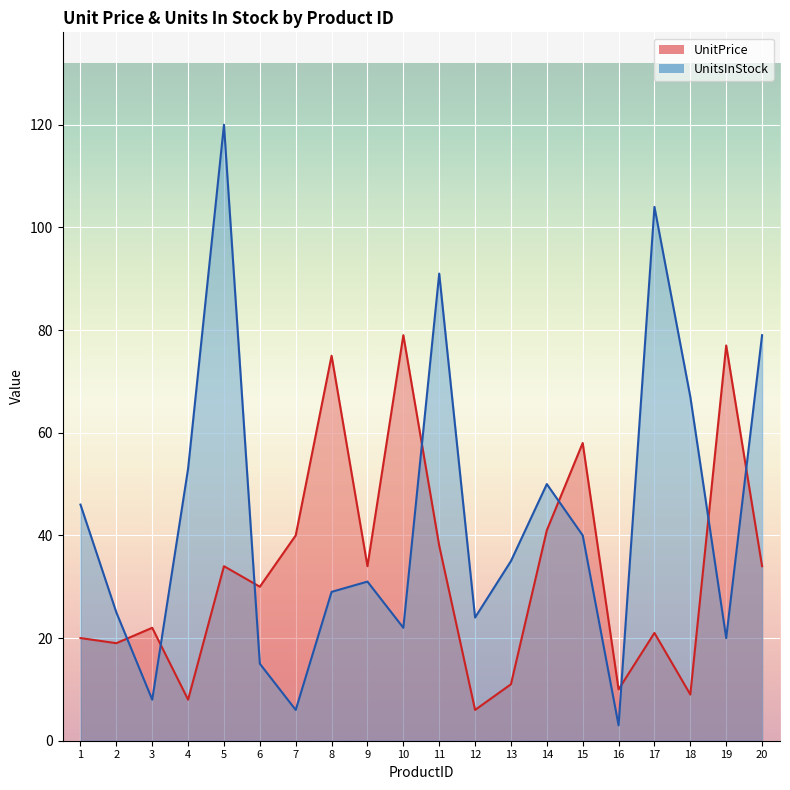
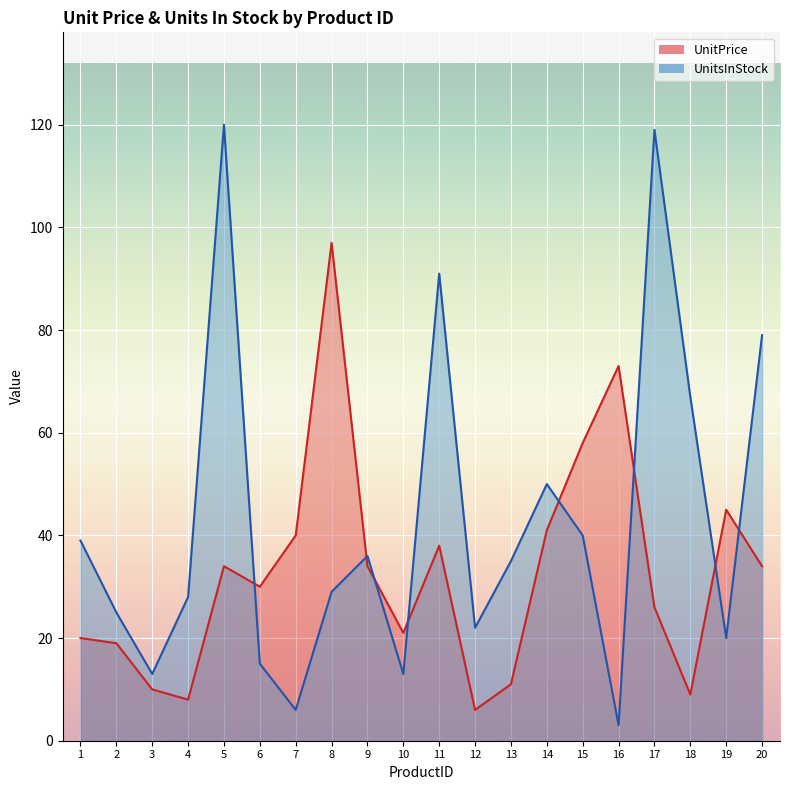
  {
    "UnitPrice": {
      "1": 20,
      "2": 19,
-     "3": 22,
+     "3": 10,
      "4": 8,
      "5": 34,
      "6": 30,
      "7": 40,
-     "8": 75,
+     "8": 97,
      "9": 34,
-     "10": 79,
+     "10": 21,
      "11": 38,
      "12": 6,
      "13": 11,
      "14": 41,
      "15": 58,
-     "16": 10,
-     "17": 21,
+     "16": 73,
+     "17": 26,
      "18": 9,
-     "19": 77,
+     "19": 45,
      "20": 34
    },
    "UnitsInStock": {
-     "1": 46,
+     "1": 39,
      "2": 25,
-     "3": 8,
-     "4": 53,
+     "3": 13,
+     "4": 28,
      "5": 120,
      "6": 15,
      "7": 6,
      "8": 29,
-     "9": 31,
-     "10": 22,
+     "9": 36,
+     "10": 13,
      "11": 91,
-     "12": 24,
+     "12": 22,
      "13": 35,
      "14": 50,
      "15": 40,
      "16": 3,
-     "17": 104,
+     "17": 119,
      "18": 67,
      "19": 20,
      "20": 79
    }
  }
